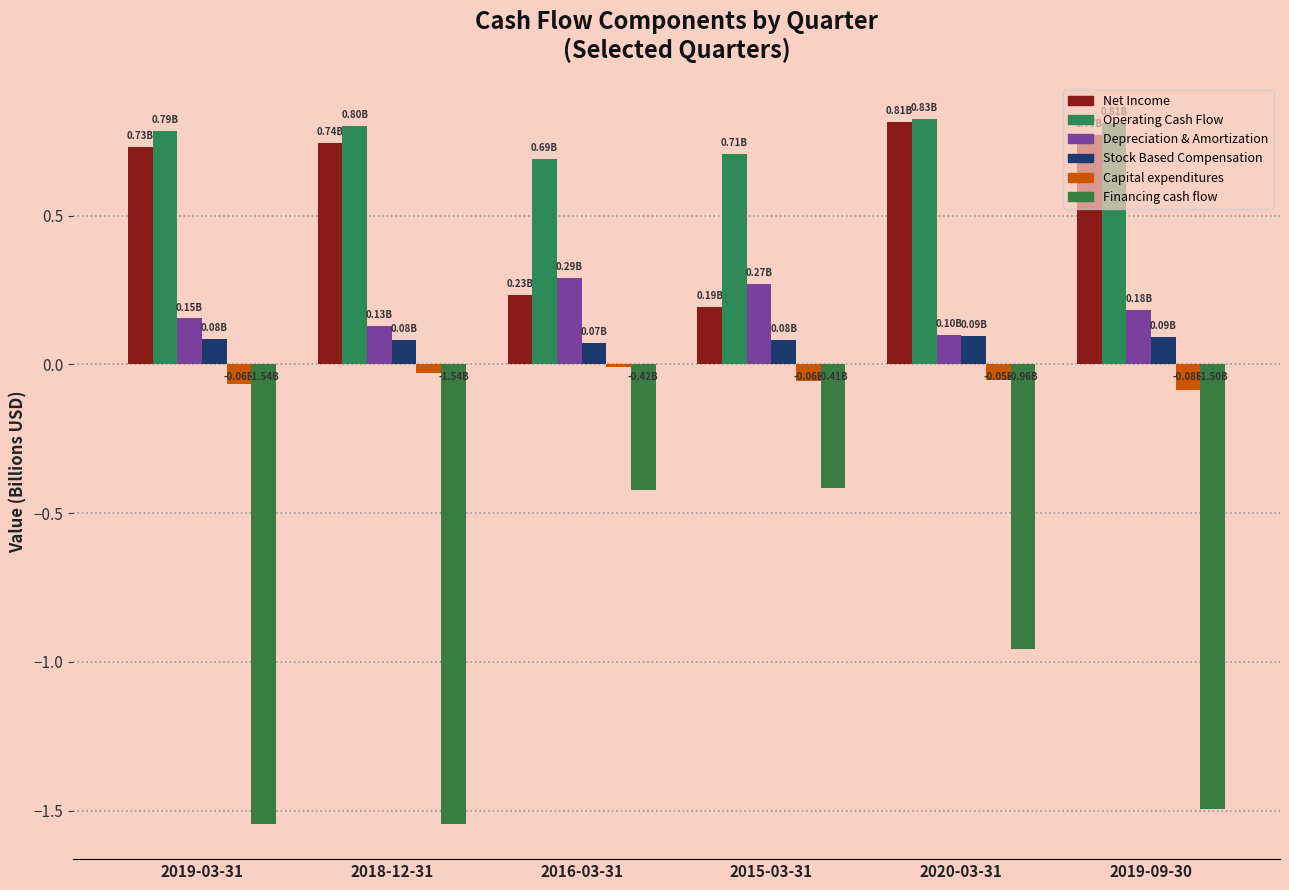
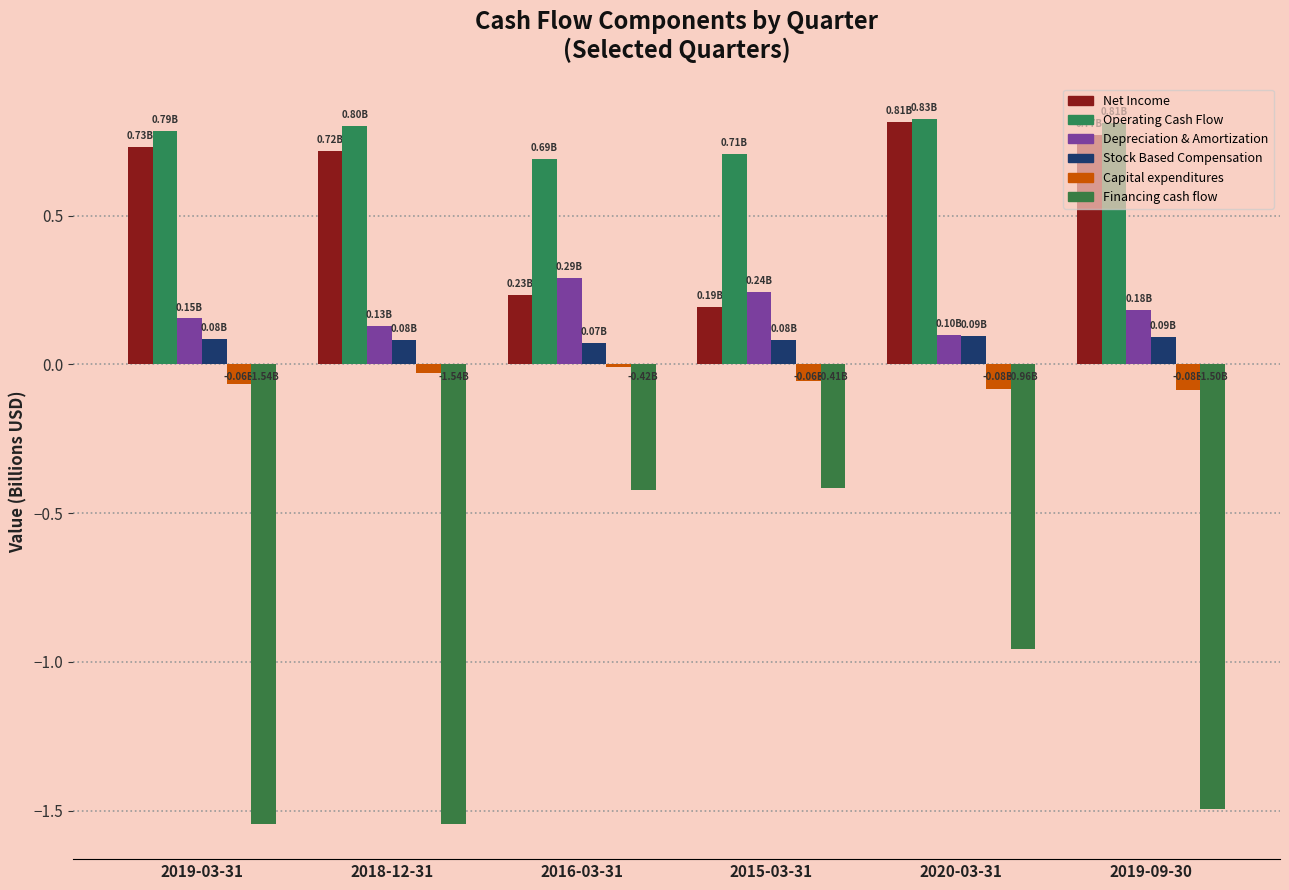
  {
    "Net Income": {
      "2019-03-31": "0.73B",
-     "2018-12-31": "0.74B",
+     "2018-12-31": "0.72B",
      "2016-03-31": "0.23B",
      "2015-03-31": "0.19B",
      "2020-03-31": "0.81B"
    },
    "Depreciation & Amortization": {
      "2019-03-31": "0.15B",
      "2018-12-31": "0.13B",
      "2016-03-31": "0.29B",
-     "2015-03-31": "0.27B",
+     "2015-03-31": "0.24B",
      "2020-03-31": "0.10B",
      "2019-09-30": "0.18B"
    },
    "Stock Based Compensation": {
      "2019-03-31": "0.08B",
      "2018-12-31": "0.08B",
      "2016-03-31": "0.07B",
      "2015-03-31": "0.08B",
      "2020-03-31": "0.09B",
      "2019-09-30": "0.09B"
    },
    "Capital expenditures": {
-     "2020-03-31": "-0.05B"
+     "2020-03-31": "-0.08B"
    }
  }
